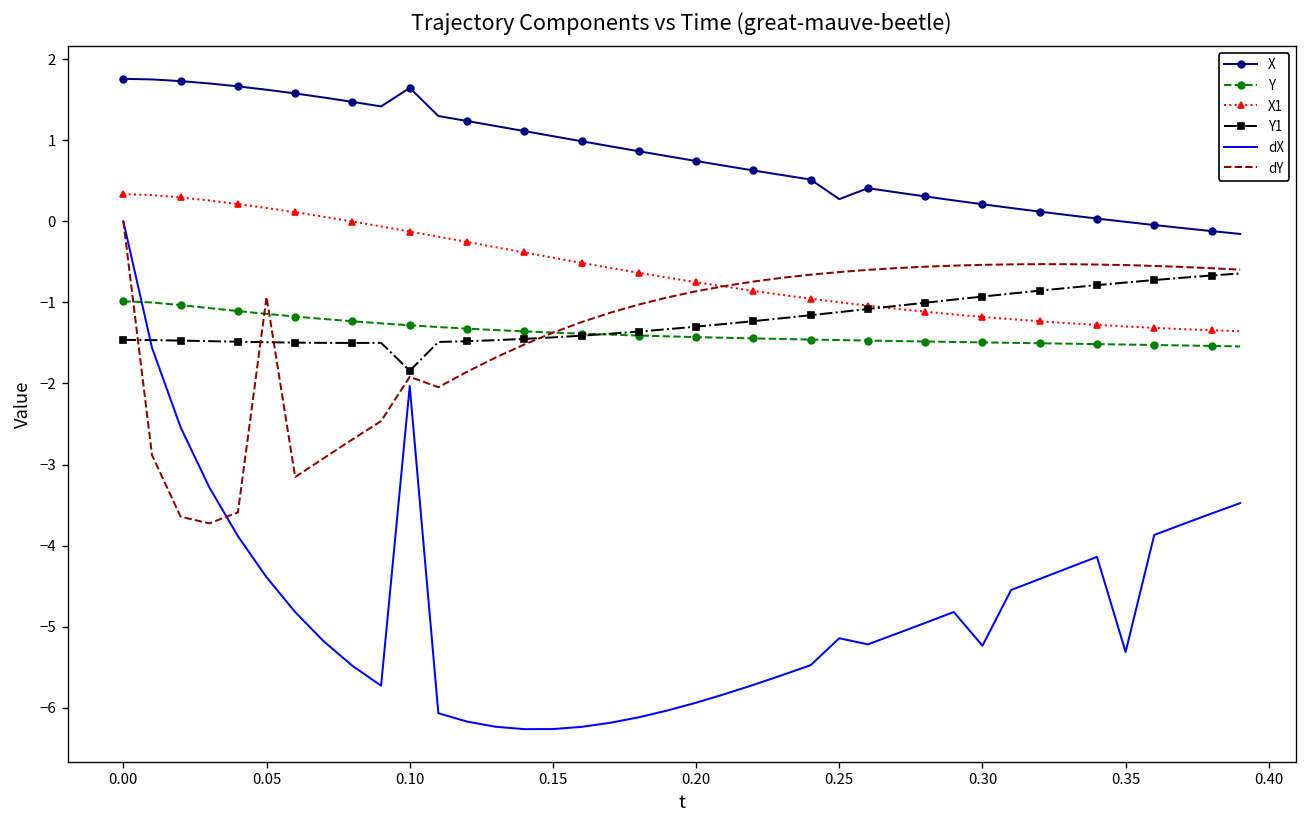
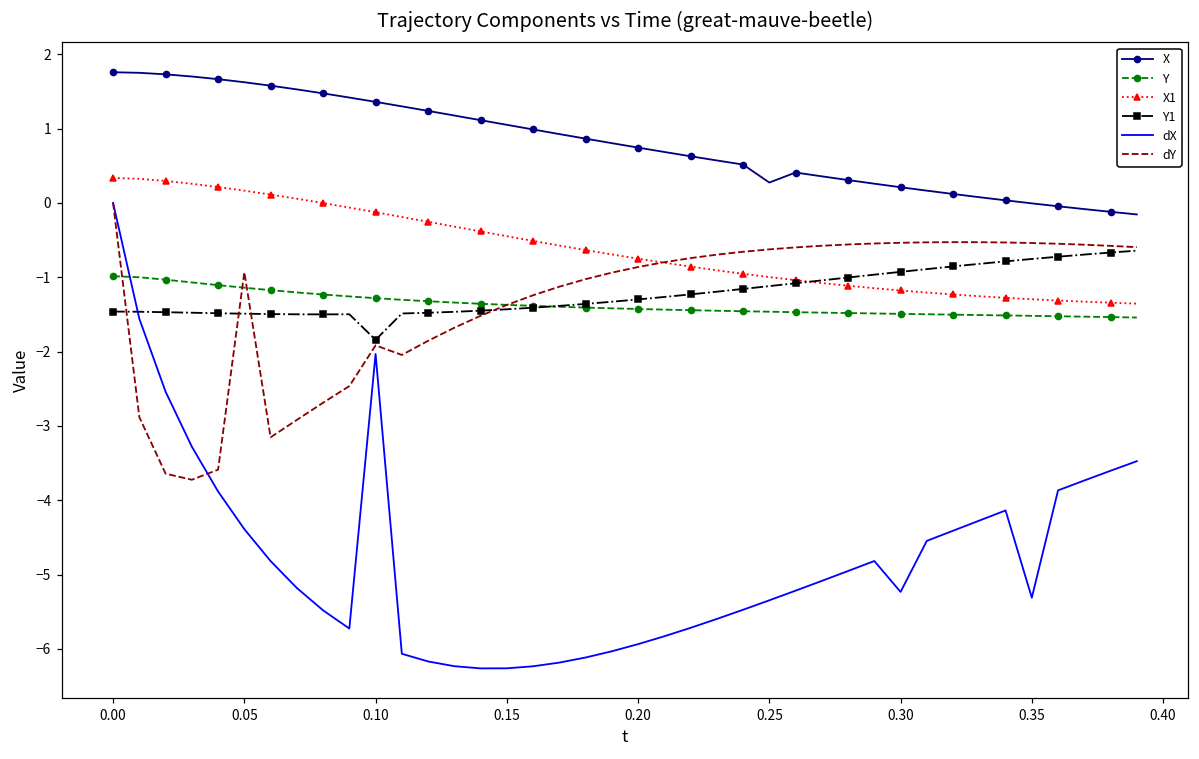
  {
    "X": {
      "0.00": 1.8,
      "0.05": 1.6,
-     "0.10": 1.6,
+     "0.10": 1.4,
      "0.15": 1.1,
      "0.20": 0.7,
      "0.25": 0.3,
      "0.30": 0.2,
      "0.35": 0.0
    },
    "Y": {
      "0.00": -1.0,
      "0.05": -1.1,
      "0.10": -1.3,
      "0.20": -1.4,
      "0.25": -1.5,
      "0.30": -1.5,
      "0.35": -1.5
    },
    "X1": {
      "0.00": 0.3,
      "0.05": 0.2,
      "0.10": -0.1,
      "0.15": -0.4,
      "0.20": -0.8,
      "0.25": -1.0,
      "0.30": -1.2,
      "0.35": -1.3
    },
    "Y1": {
      "0.00": -1.5,
      "0.05": -1.5,
      "0.10": -1.8,
      "0.15": -1.4,
      "0.20": -1.3,
      "0.25": -1.1,
      "0.30": -0.9,
      "0.35": -0.8
    },
    "dX": {
      "0.05": -4.4,
      "0.10": -2.0,
      "0.15": -6.3,
      "0.20": -5.9,
-     "0.25": -5.1,
+     "0.25": -5.3,
      "0.30": -5.2,
      "0.35": -5.3
    },
    "dY": {
      "0.05": -0.9,
      "0.10": -1.9,
      "0.20": -0.9,
      "0.25": -0.6,
      "0.30": -0.5,
      "0.35": -0.5
    }
  }
